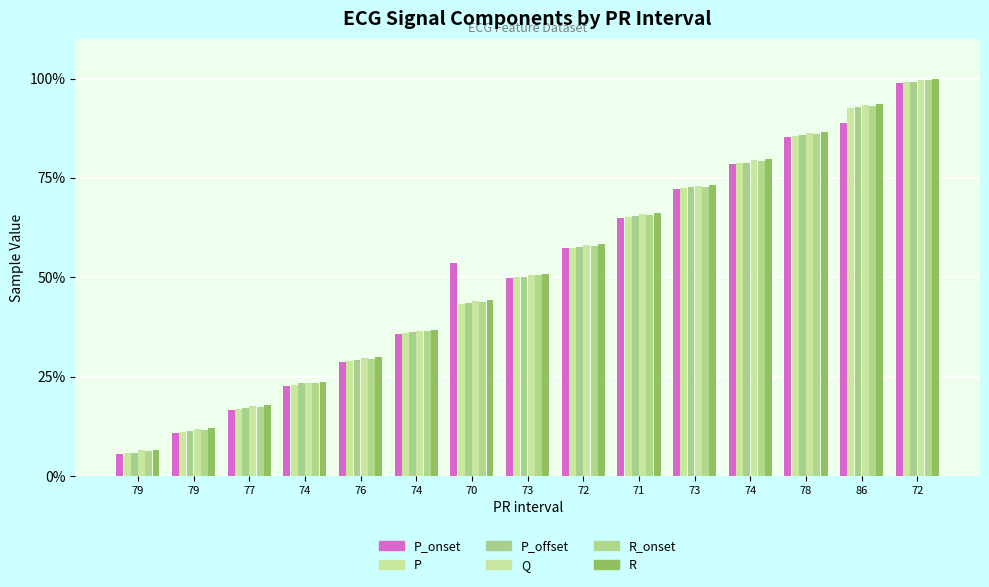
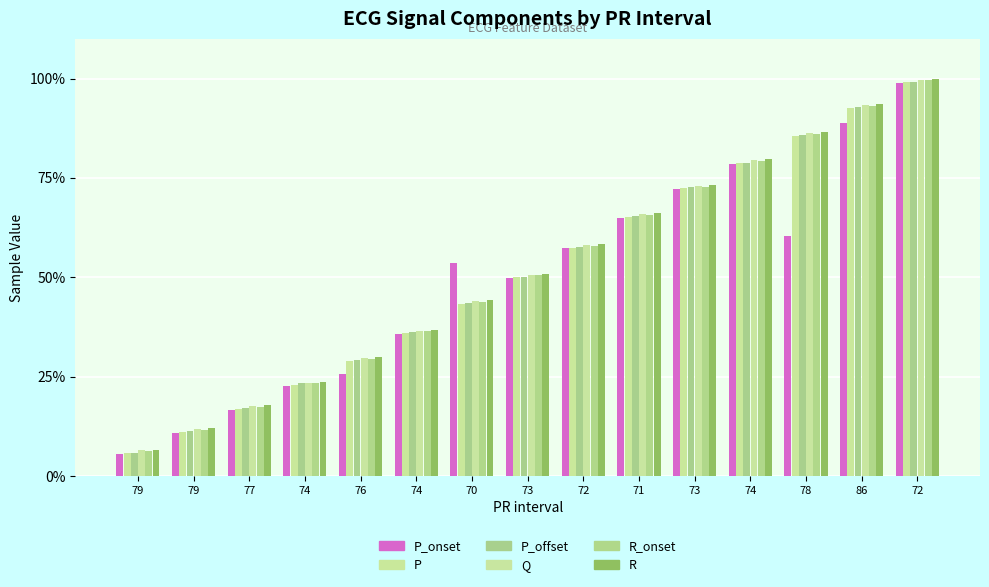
  {
    "P_onset": {
      "77": "17%",
-     "76": "29%",
+     "76": "26%",
      "70": "54%",
      "71": "65%",
-     "78": "85%",
+     "78": "60%",
      "86": "89%"
    }
  }
